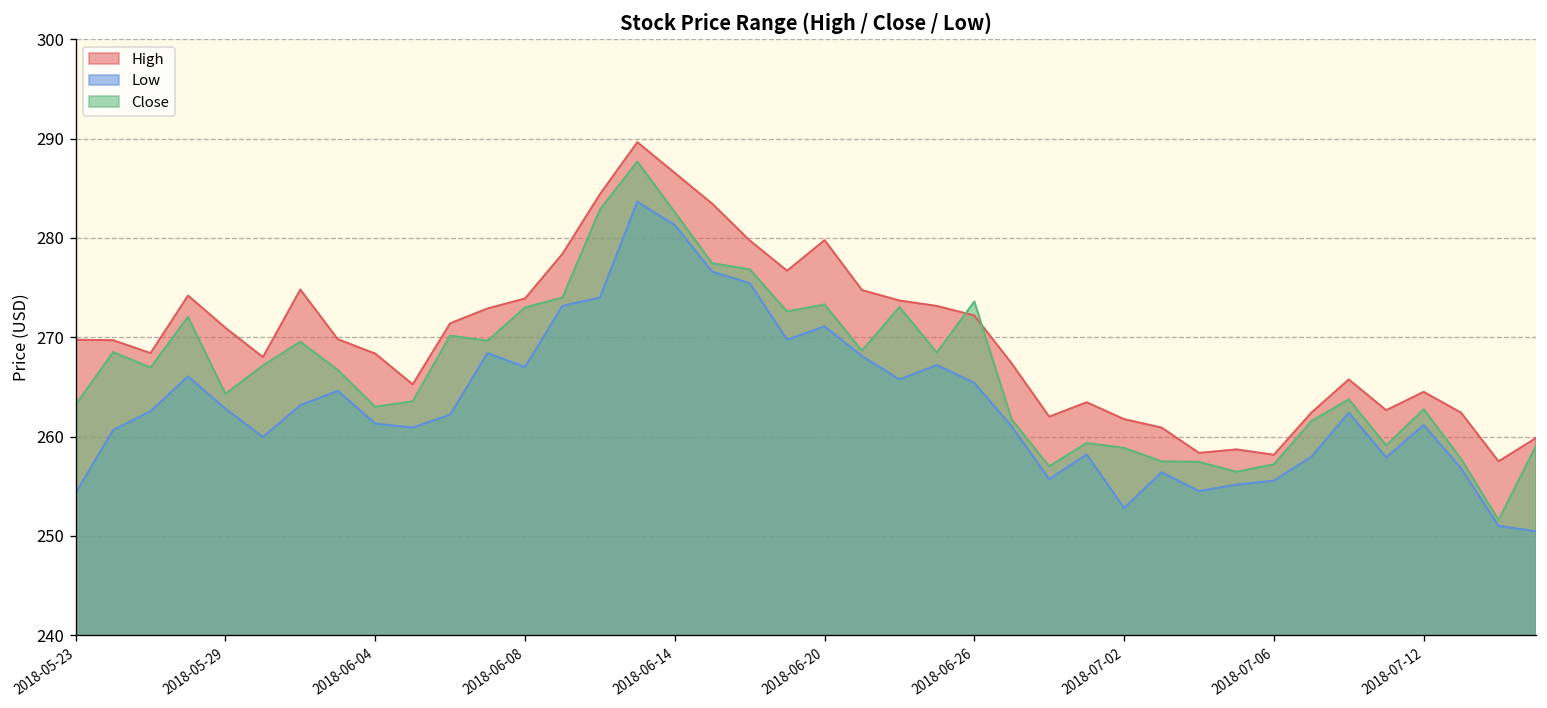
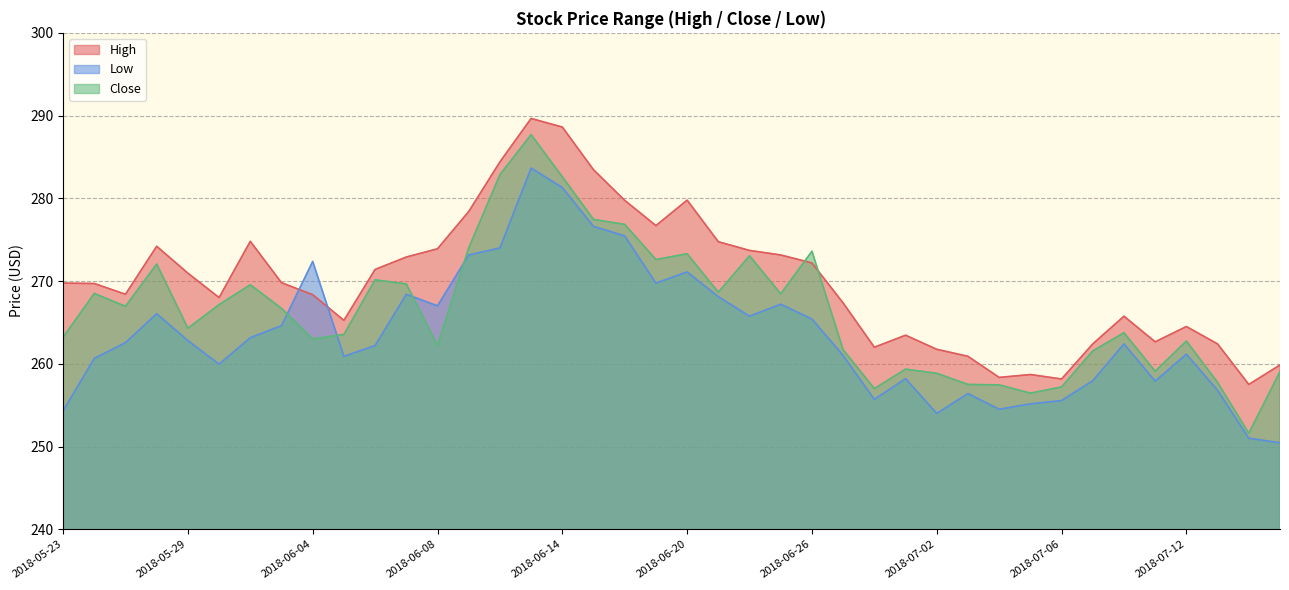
  {
    "High": {
      "2018-05-23": 270,
      "2018-05-29": 271,
      "2018-06-04": 268,
      "2018-06-08": 274,
-     "2018-06-14": 287,
+     "2018-06-14": 289,
      "2018-06-20": 280,
      "2018-06-26": 272,
      "2018-07-02": 262,
      "2018-07-06": 258,
      "2018-07-12": 265
    },
    "Low": {
      "2018-05-23": 254,
      "2018-05-29": 263,
-     "2018-06-04": 261,
+     "2018-06-04": 272,
      "2018-06-08": 267,
      "2018-06-14": 281,
      "2018-06-20": 271,
      "2018-06-26": 265,
-     "2018-07-02": 253,
+     "2018-07-02": 254,
      "2018-07-06": 256,
      "2018-07-12": 261
    },
    "Close": {
      "2018-05-23": 263,
      "2018-05-29": 264,
      "2018-06-04": 263,
-     "2018-06-08": 273,
+     "2018-06-08": 262,
      "2018-06-14": 283,
      "2018-06-20": 273,
      "2018-06-26": 274,
      "2018-07-02": 259,
      "2018-07-06": 257,
      "2018-07-12": 263
    }
  }
